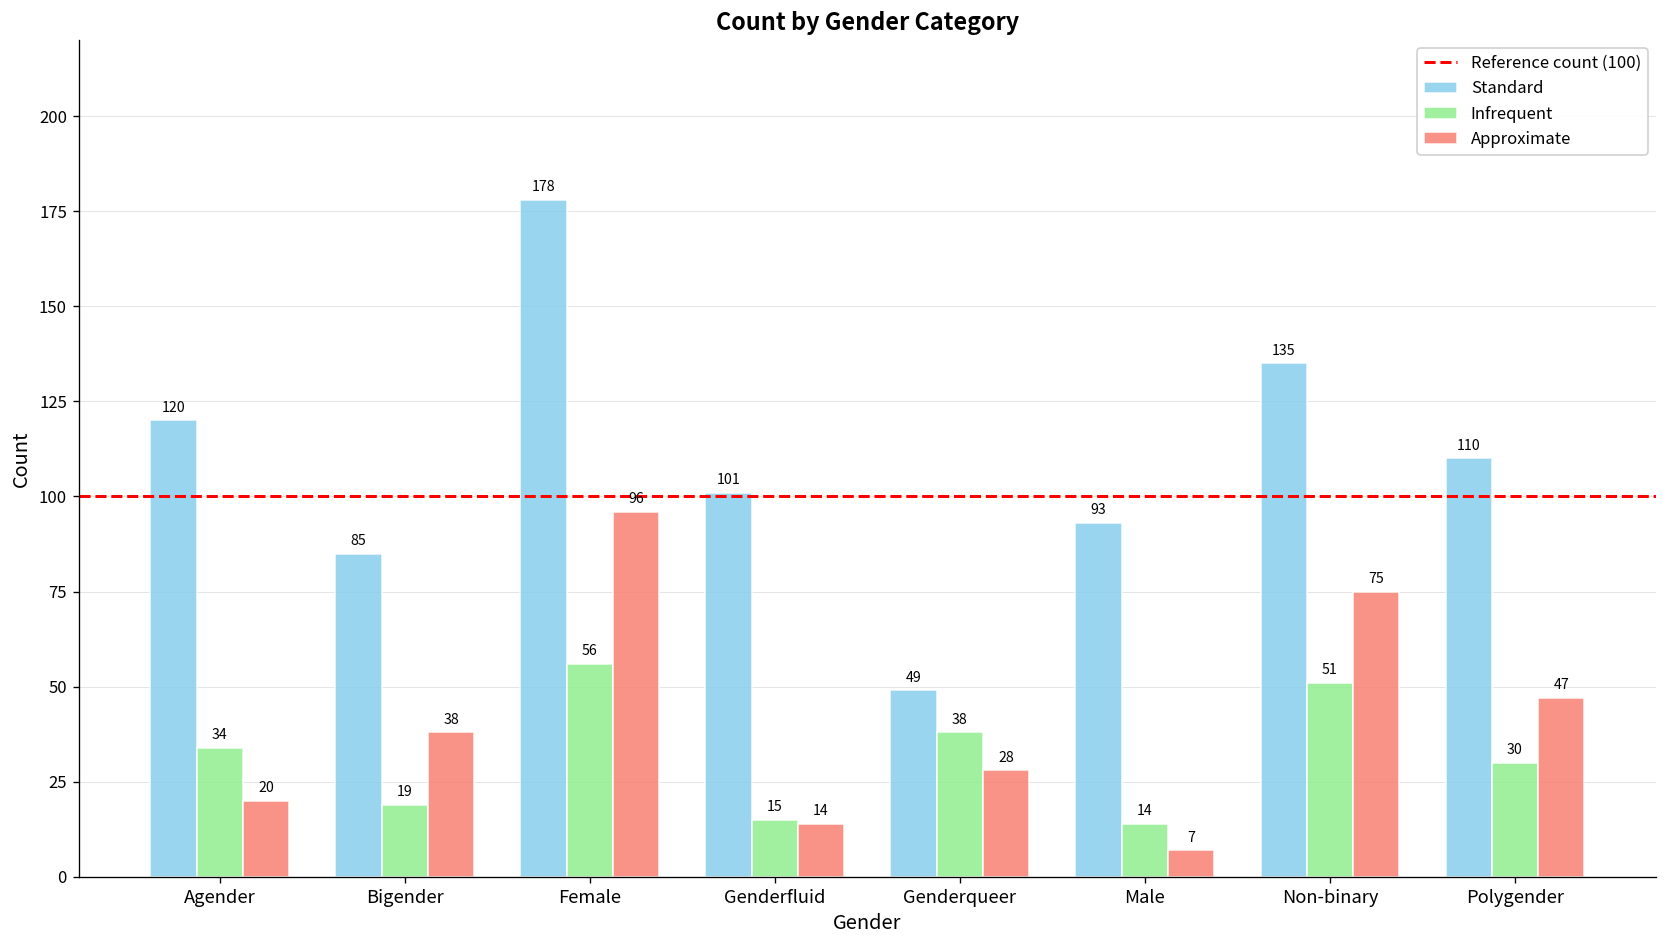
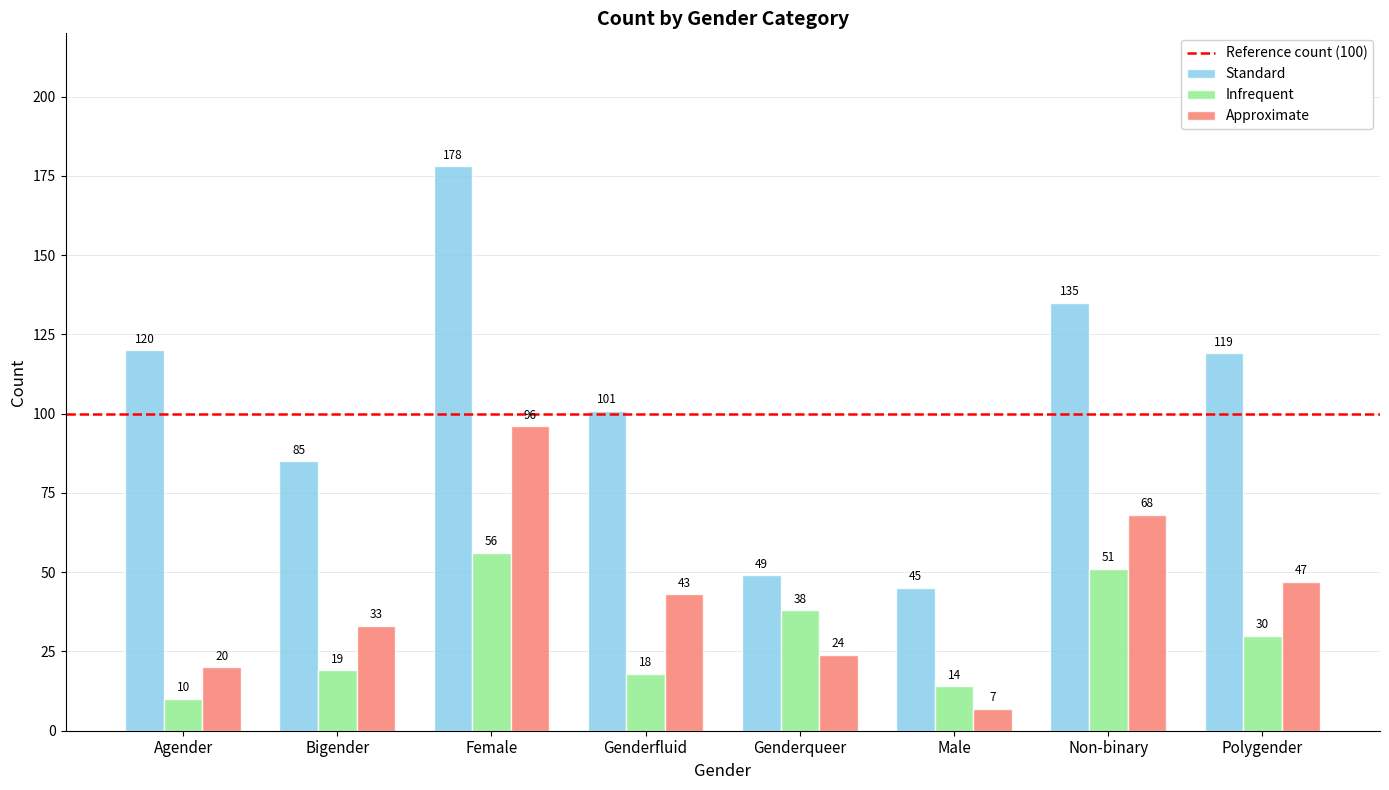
  {
    "Standard": {
      "Agender": 120,
      "Bigender": 85,
      "Female": 178,
      "Genderfluid": 101,
      "Genderqueer": 49,
-     "Male": 93,
+     "Male": 45,
      "Non-binary": 135,
-     "Polygender": 110
+     "Polygender": 119
    },
    "Infrequent": {
-     "Agender": 34,
+     "Agender": 10,
      "Bigender": 19,
      "Female": 56,
-     "Genderfluid": 15,
+     "Genderfluid": 18,
      "Genderqueer": 38,
      "Male": 14,
      "Non-binary": 51,
      "Polygender": 30
    },
    "Approximate": {
      "Agender": 20,
-     "Bigender": 38,
+     "Bigender": 33,
      "Female": 96,
-     "Genderfluid": 14,
-     "Genderqueer": 28,
+     "Genderfluid": 43,
+     "Genderqueer": 24,
      "Male": 7,
-     "Non-binary": 75,
+     "Non-binary": 68,
      "Polygender": 47
    }
  }
